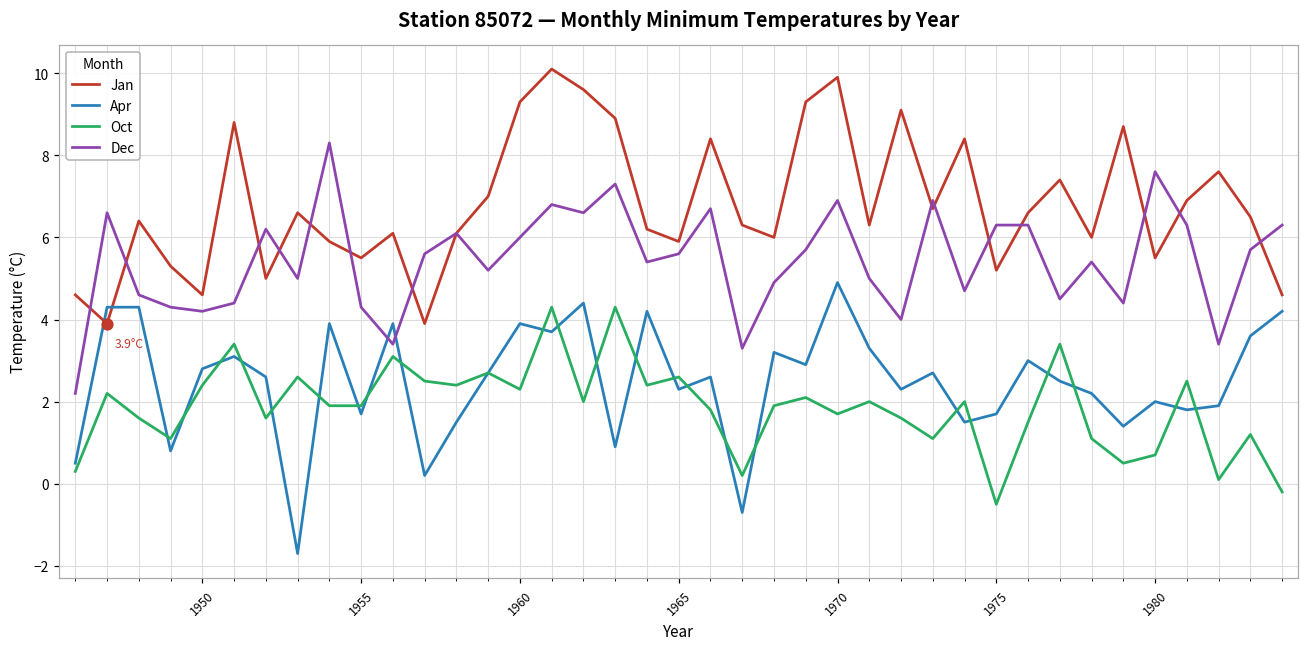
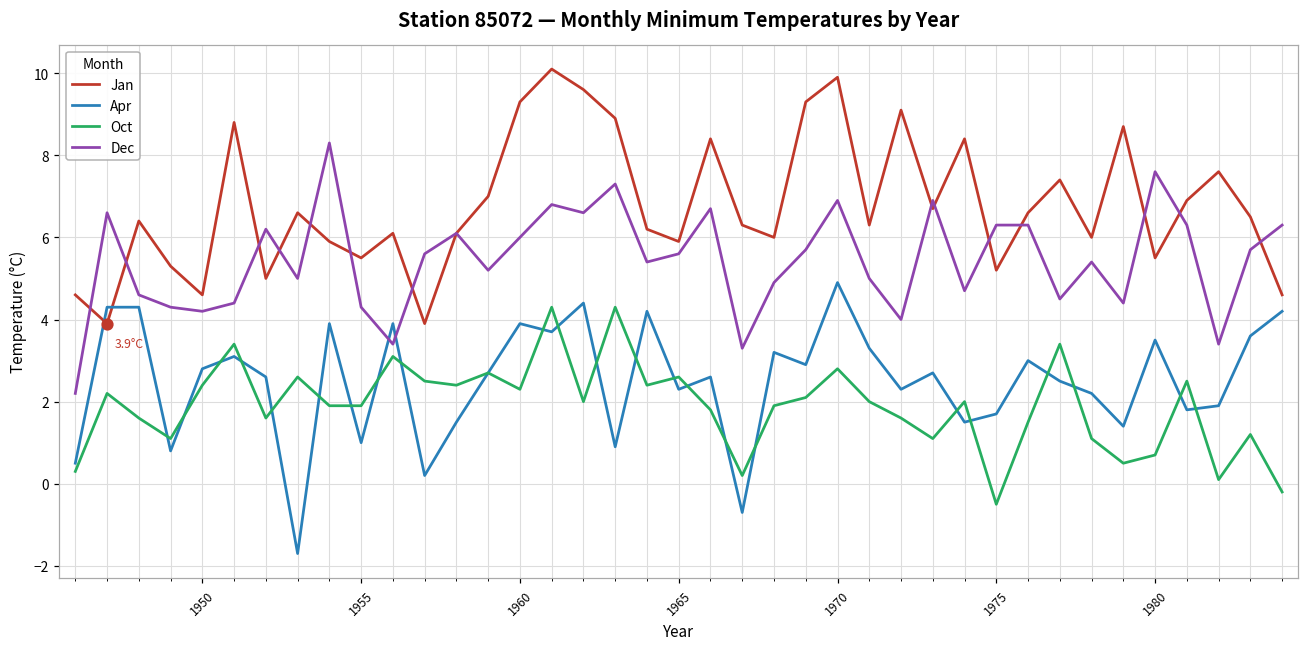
  {
    "Apr": {
      "1950": 2.8,
-     "1955": 1.7,
+     "1955": 1.0,
      "1960": 3.9,
      "1965": 2.3,
      "1970": 4.9,
      "1975": 1.7,
-     "1980": 2.0
+     "1980": 3.5
    },
    "Oct": {
      "1950": 2.4,
      "1955": 1.9,
      "1960": 2.3,
      "1965": 2.6,
-     "1970": 1.7,
+     "1970": 2.8,
      "1975": -0.5,
      "1980": 0.7
    },
    "Dec": {
      "1950": 4.2,
      "1955": 4.3,
      "1960": 6.0,
      "1965": 5.6,
      "1970": 6.9,
      "1975": 6.3,
      "1980": 7.6
    }
  }
